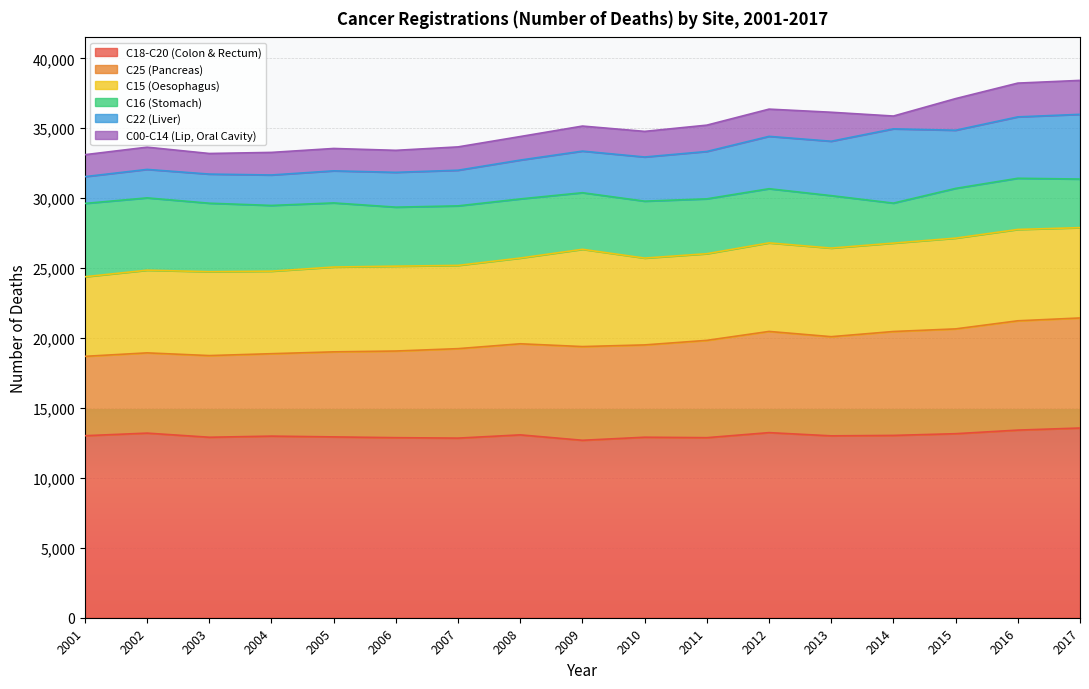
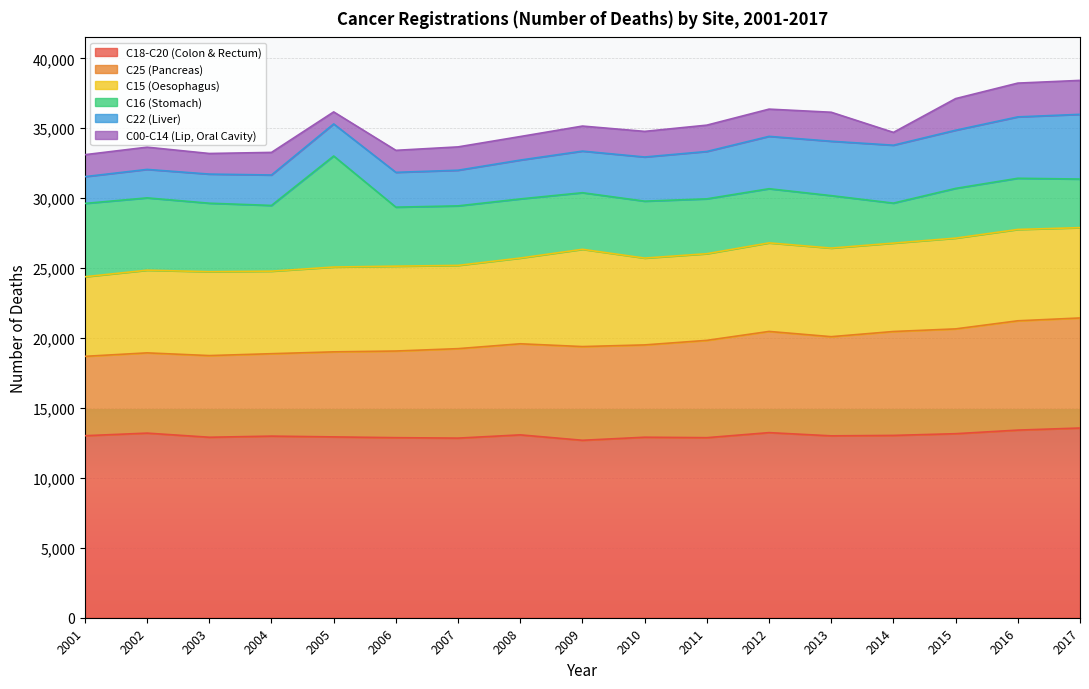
  {
    "C15 (Oesophagus)": {
      "2001": "5,700",
      "2002": "5,900",
      "2003": "6,000",
      "2004": "5,900",
      "2005": "6,100",
      "2006": "6,100",
      "2007": "6,000",
      "2008": "6,100",
      "2009": "7,000",
      "2010": "6,200",
      "2011": "6,200",
      "2012": "6,300",
      "2013": "6,300",
      "2014": "6,300",
      "2015": "6,500",
      "2016": "6,500",
      "2017": "6,500"
    },
    "C16 (Stomach)": {
      "2001": "5,200",
      "2002": "5,200",
      "2003": "4,900",
      "2004": "4,700",
-     "2005": "4,600",
+     "2005": "7,900",
      "2006": "4,200",
      "2007": "4,300",
      "2008": "4,200",
      "2009": "4,000",
      "2010": "4,100",
      "2011": "3,900",
      "2012": "3,900",
      "2013": "3,800",
      "2014": "2,900",
      "2015": "3,600",
      "2016": "3,700",
      "2017": "3,500"
    },
    "C22 (Liver)": {
      "2001": "1,900",
      "2002": "2,000",
      "2003": "2,100",
      "2004": "2,200",
      "2005": "2,300",
      "2006": "2,500",
      "2007": "2,500",
      "2008": "2,800",
      "2009": "3,000",
      "2010": "3,200",
      "2011": "3,400",
      "2012": "3,700",
      "2013": "3,900",
-     "2014": "5,300",
+     "2014": "4,100",
      "2015": "4,200",
      "2016": "4,400",
      "2017": "4,600"
    },
    "C00-C14 (Lip, Oral Cavity)": {
      "2001": "1,600",
      "2002": "1,600",
      "2003": "1,500",
      "2004": "1,600",
-     "2005": "1,600",
+     "2005": "900",
      "2006": "1,600",
      "2007": "1,700",
      "2008": "1,700",
      "2009": "1,800",
      "2010": "1,800",
      "2011": "1,900",
      "2012": "1,900",
      "2013": "2,100",
      "2014": "900",
      "2015": "2,300",
      "2016": "2,400",
      "2017": "2,400"
    }
  }
